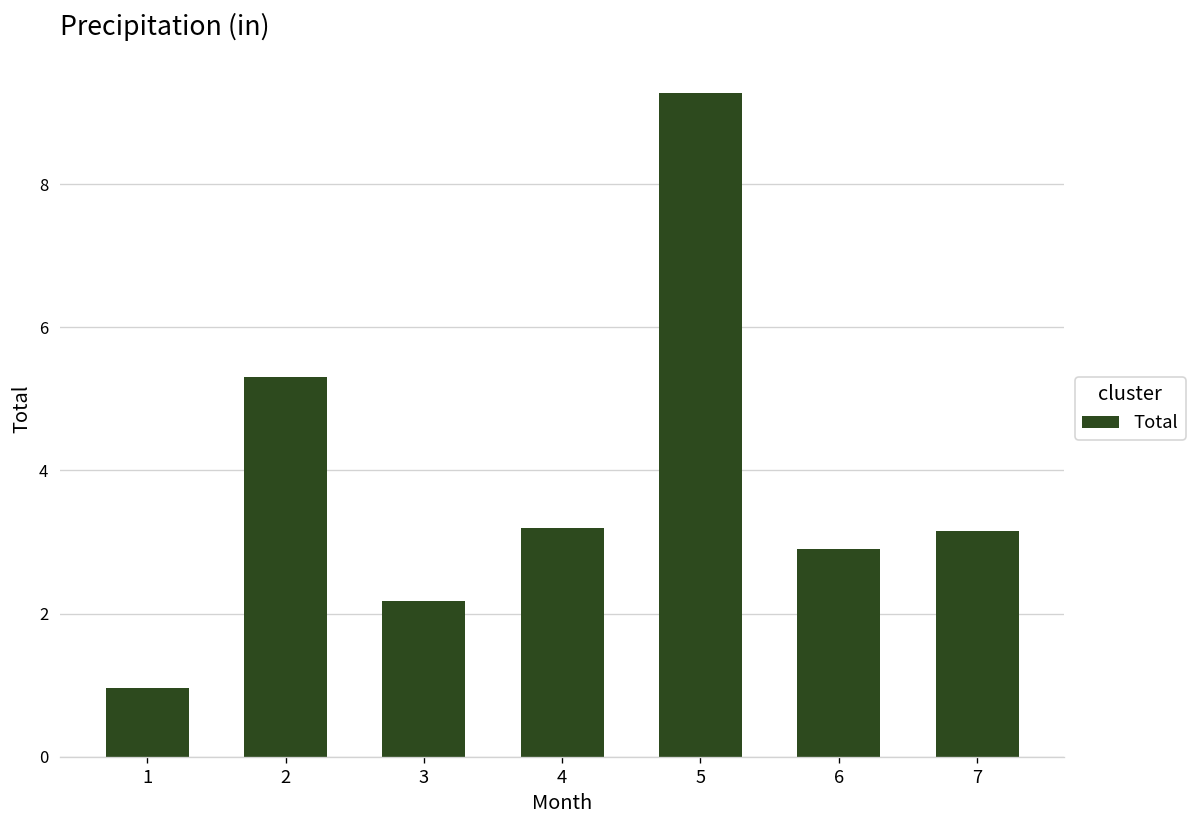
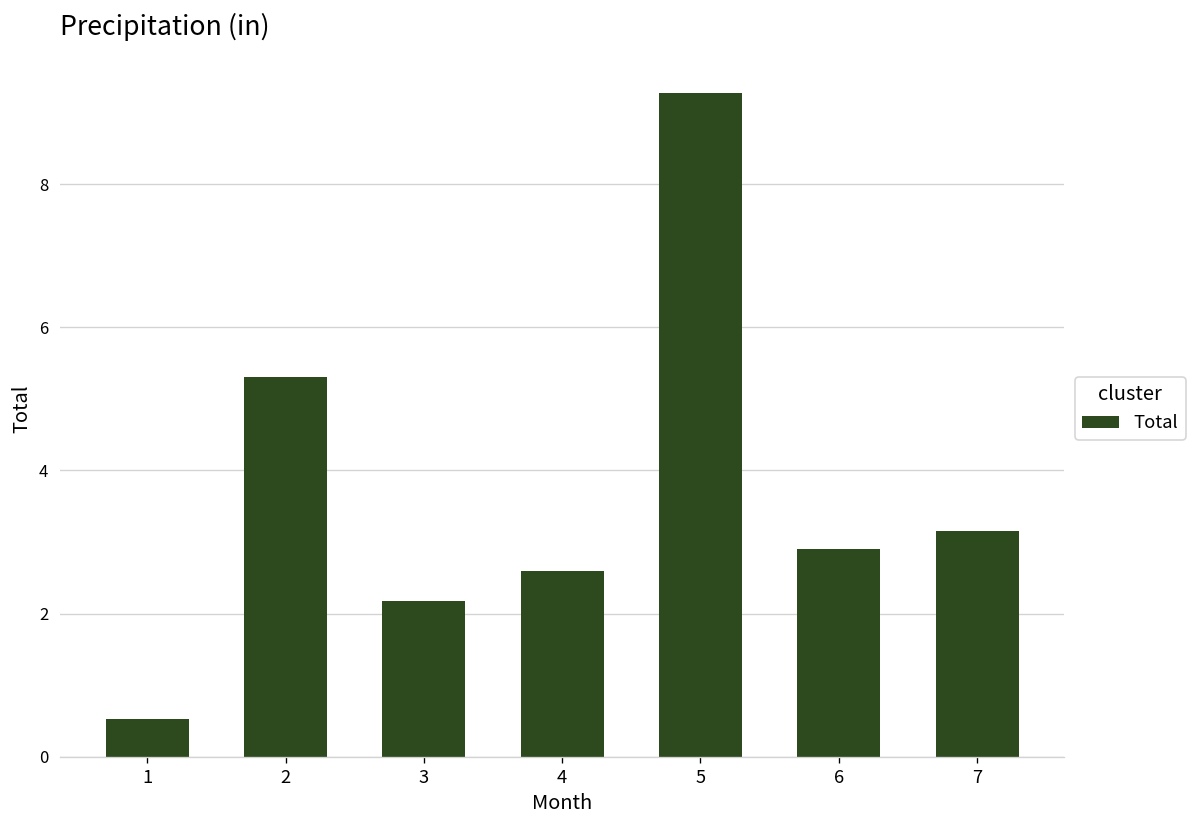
  {
-   "1": 1.0,
+   "1": 0.5,
    "2": 5.3,
    "3": 2.2,
-   "4": 3.2,
+   "4": 2.6,
    "5": 9.3,
    "6": 2.9,
    "7": 3.2
  }
